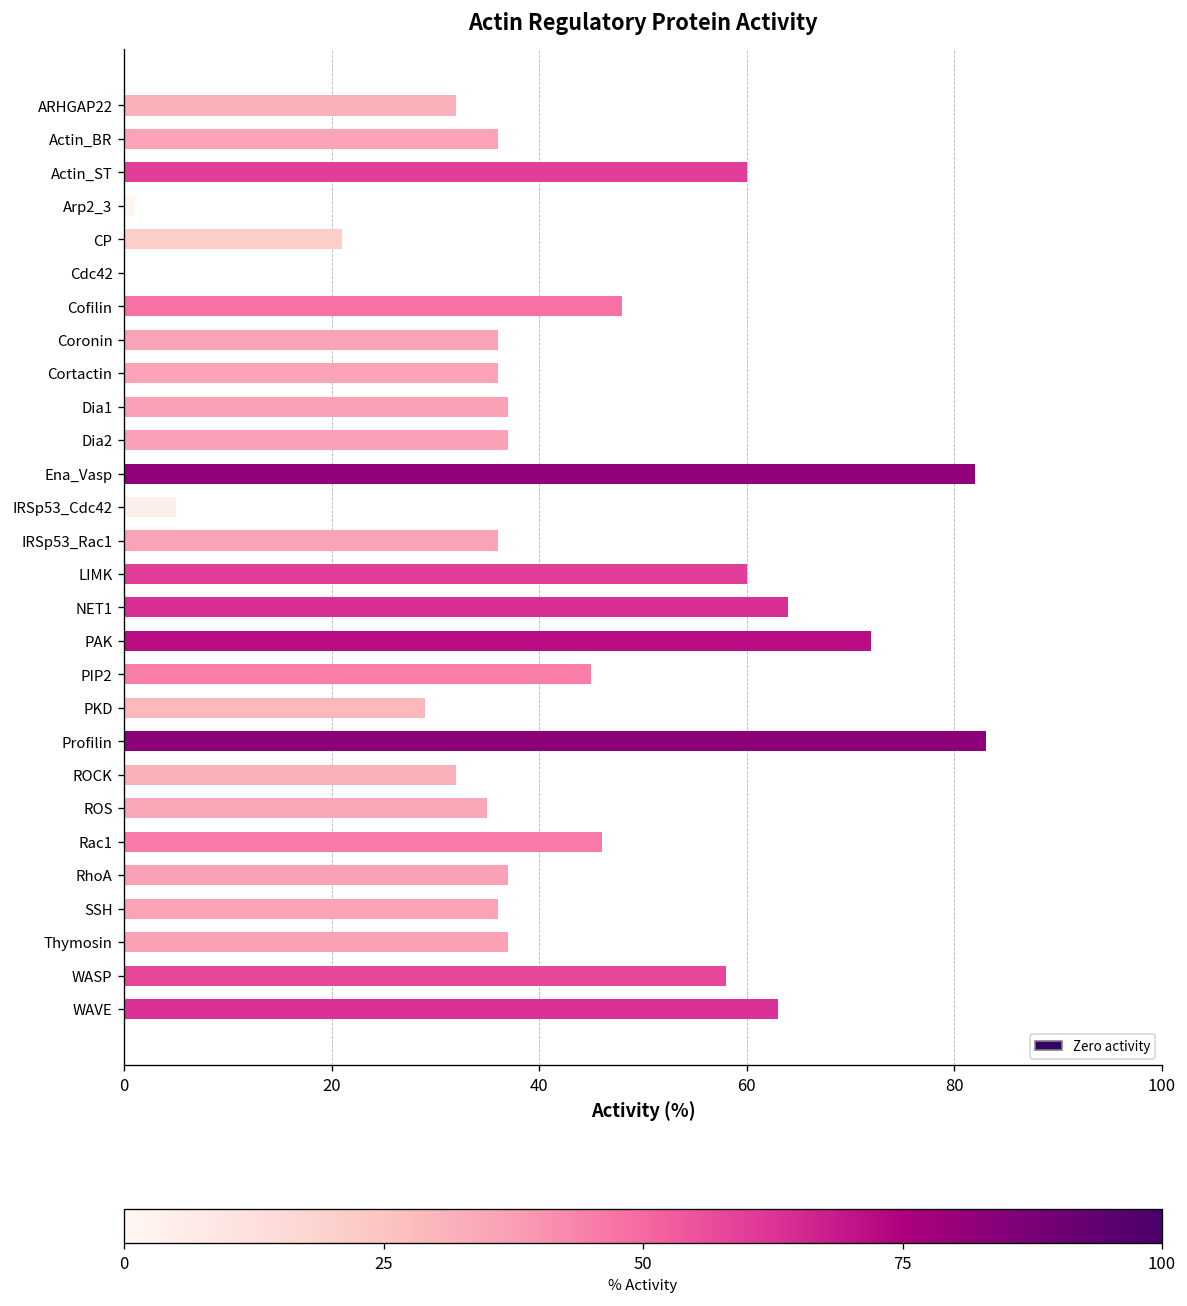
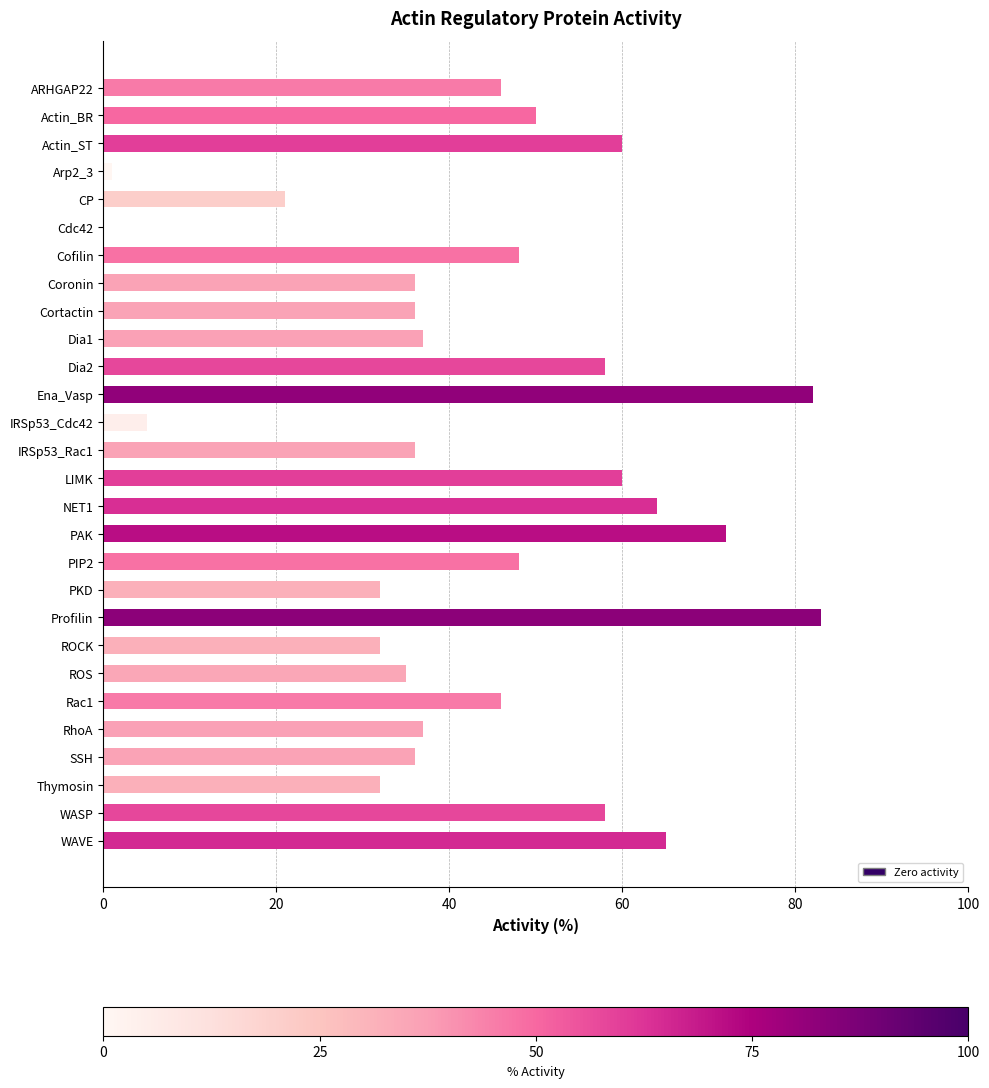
  {
-   "ARHGAP22": 32,
-   "Actin_BR": 36,
+   "ARHGAP22": 46,
+   "Actin_BR": 50,
    "Actin_ST": 60,
    "Arp2_3": 1,
    "CP": 21,
    "Cdc42": 0,
    "Cofilin": 48,
    "Coronin": 36,
    "Cortactin": 36,
    "Dia1": 37,
-   "Dia2": 37,
+   "Dia2": 58,
    "Ena_Vasp": 82,
    "IRSp53_Cdc42": 5,
    "IRSp53_Rac1": 36,
    "LIMK": 60,
    "NET1": 64,
    "PAK": 72,
-   "PIP2": 45,
-   "PKD": 29,
+   "PIP2": 48,
+   "PKD": 32,
    "Profilin": 83,
    "ROCK": 32,
    "ROS": 35,
    "Rac1": 46,
    "RhoA": 37,
    "SSH": 36,
-   "Thymosin": 37,
+   "Thymosin": 32,
    "WASP": 58,
-   "WAVE": 63
+   "WAVE": 65
  }
